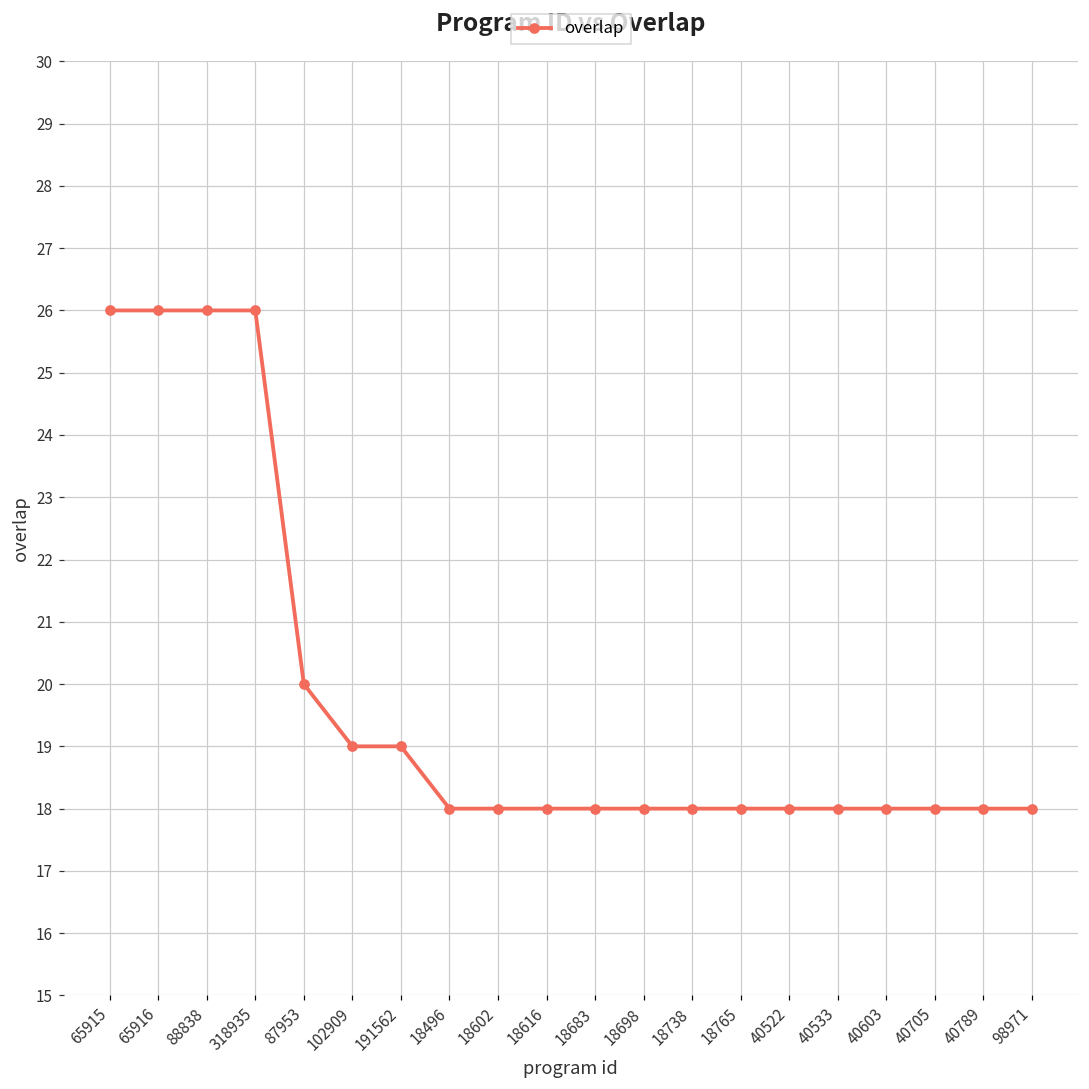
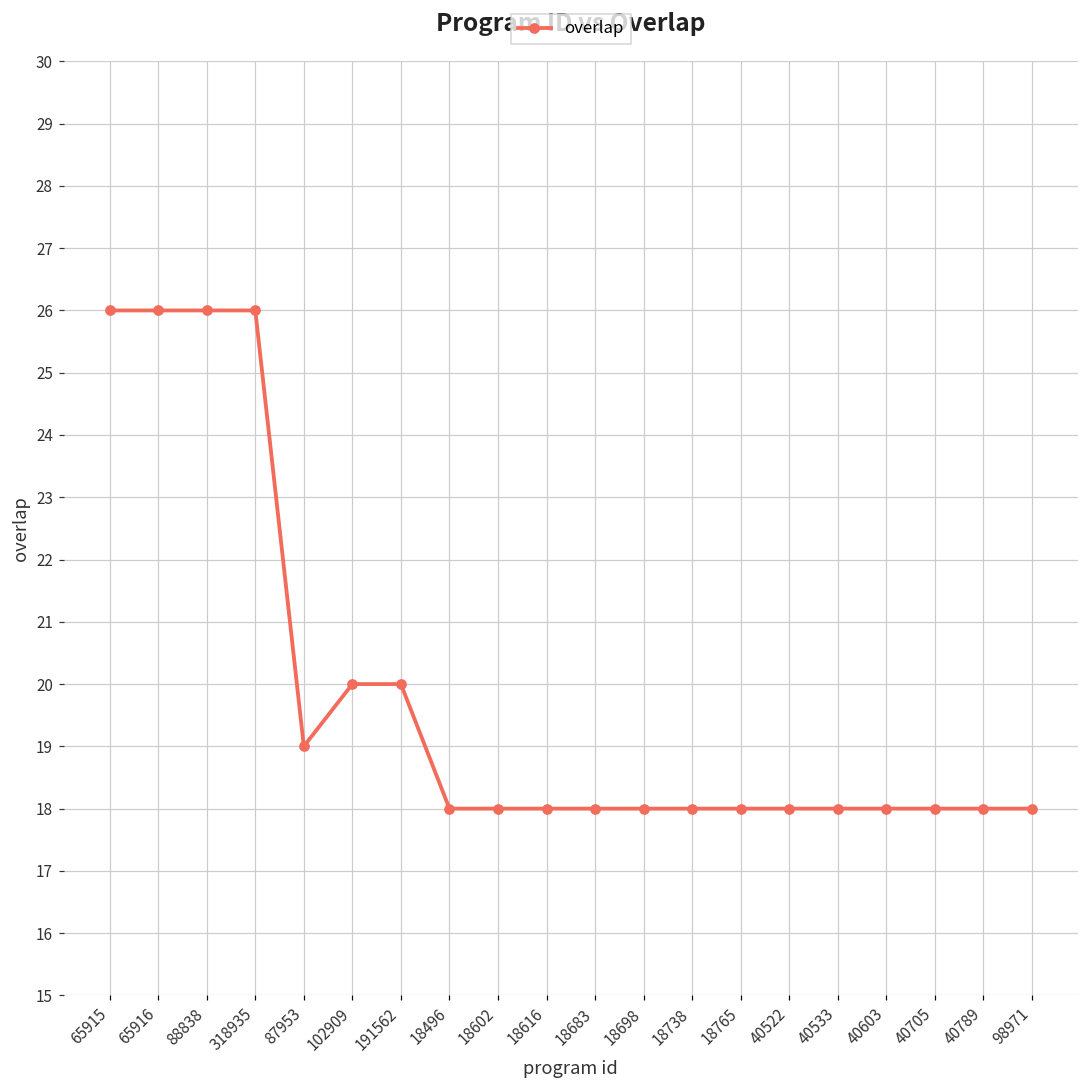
  {
    "65915": 26,
    "65916": 26,
    "88838": 26,
    "318935": 26,
-   "87953": 20,
-   "102909": 19,
-   "191562": 19,
+   "87953": 19,
+   "102909": 20,
+   "191562": 20,
    "18496": 18,
    "18602": 18,
    "18616": 18,
    "18683": 18,
    "18698": 18,
    "18738": 18,
    "18765": 18,
    "40522": 18,
    "40533": 18,
    "40603": 18,
    "40705": 18,
    "40789": 18,
    "98971": 18
  }
